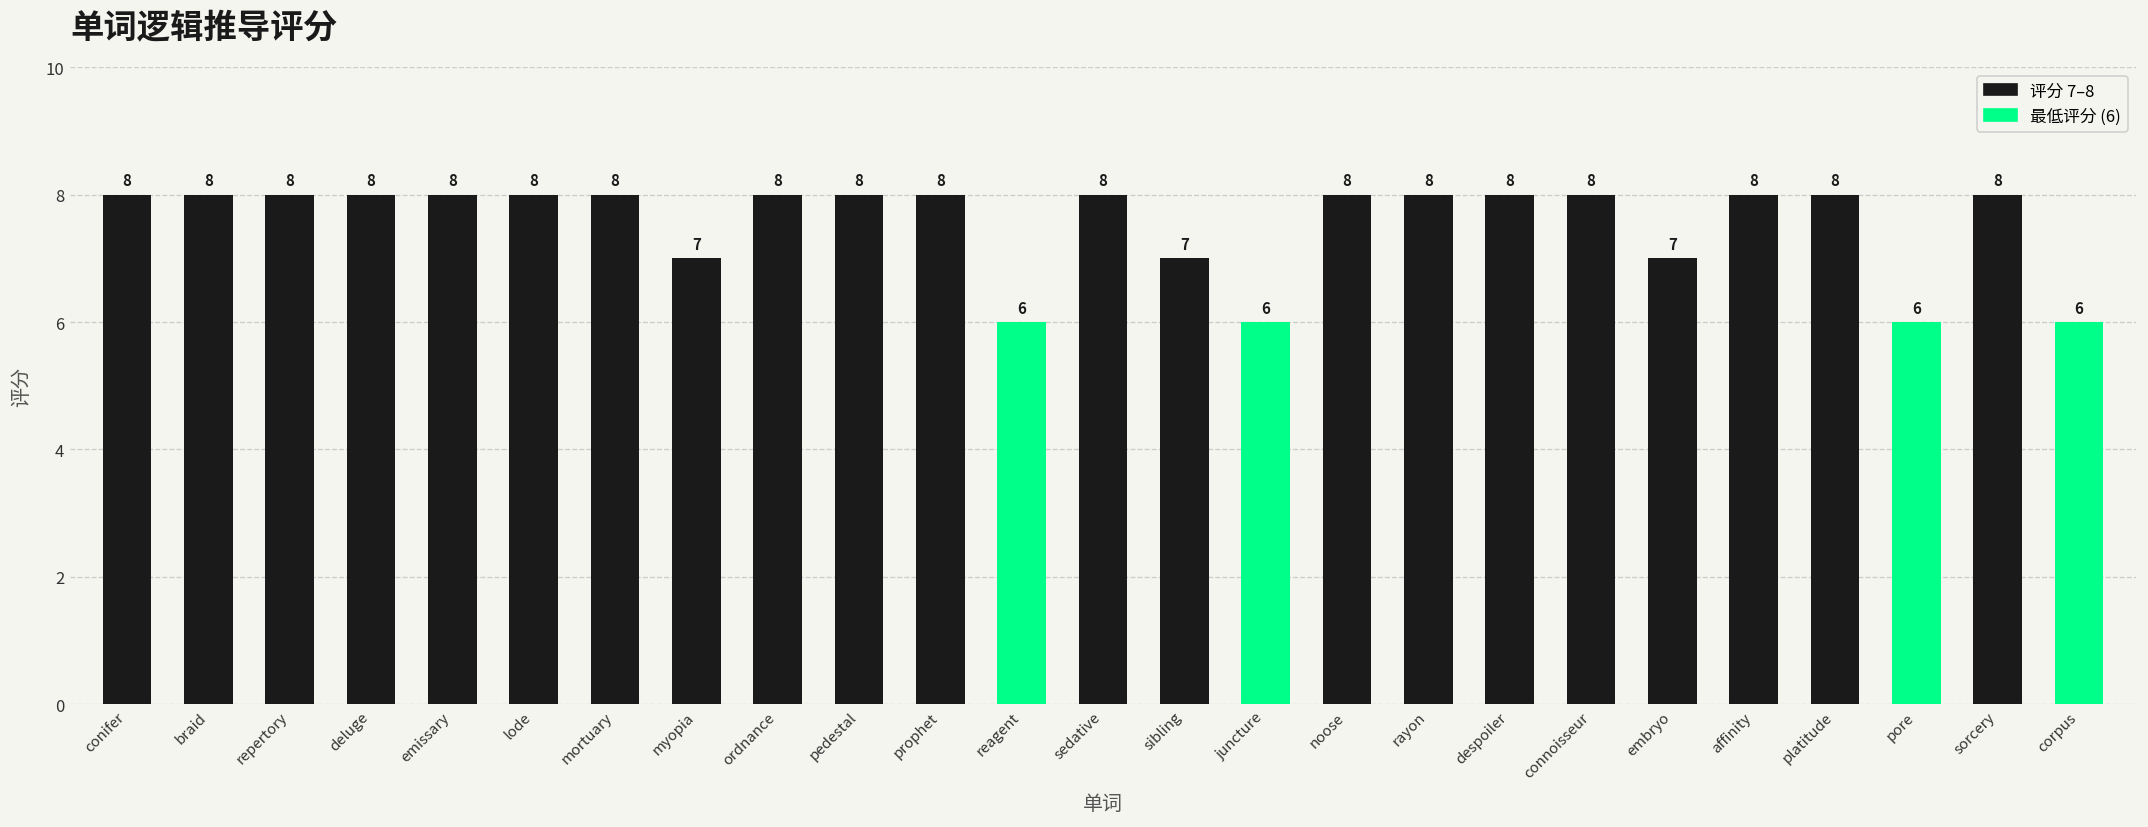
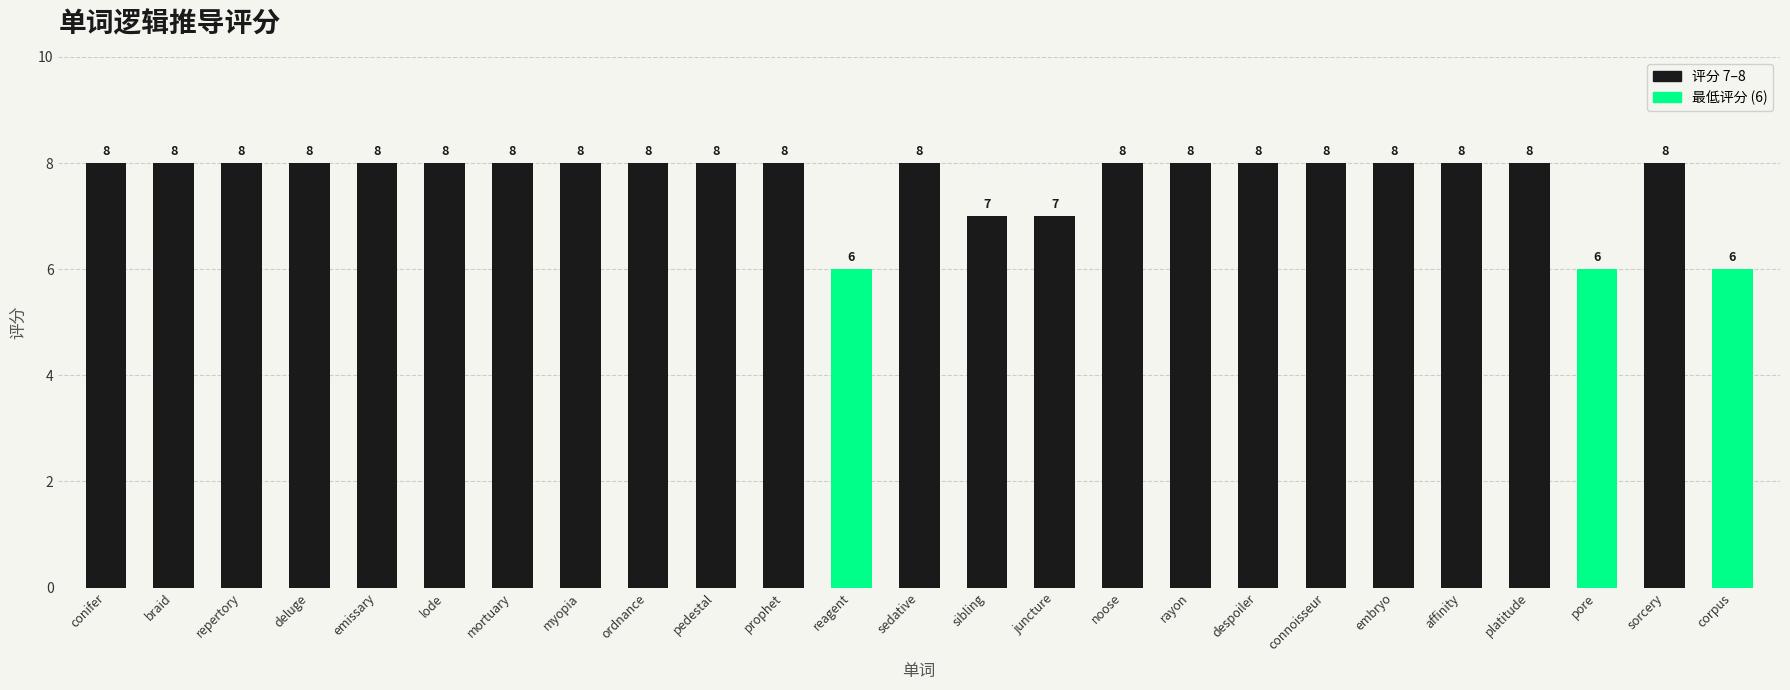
  {
    "conifer": 8,
    "braid": 8,
    "repertory": 8,
    "deluge": 8,
    "emissary": 8,
    "lode": 8,
    "mortuary": 8,
-   "myopia": 7,
+   "myopia": 8,
    "ordnance": 8,
    "pedestal": 8,
    "prophet": 8,
    "reagent": 6,
    "sedative": 8,
    "sibling": 7,
-   "juncture": 6,
+   "juncture": 7,
    "noose": 8,
    "rayon": 8,
    "despoiler": 8,
    "connoisseur": 8,
-   "embryo": 7,
+   "embryo": 8,
    "affinity": 8,
    "platitude": 8,
    "pore": 6,
    "sorcery": 8,
    "corpus": 6
  }
